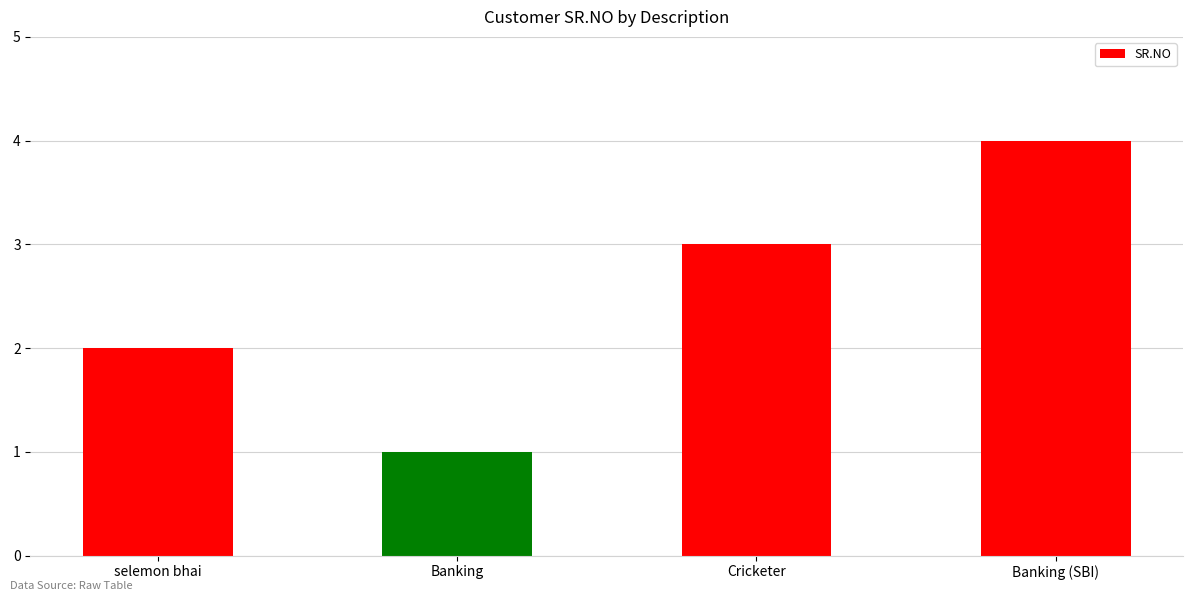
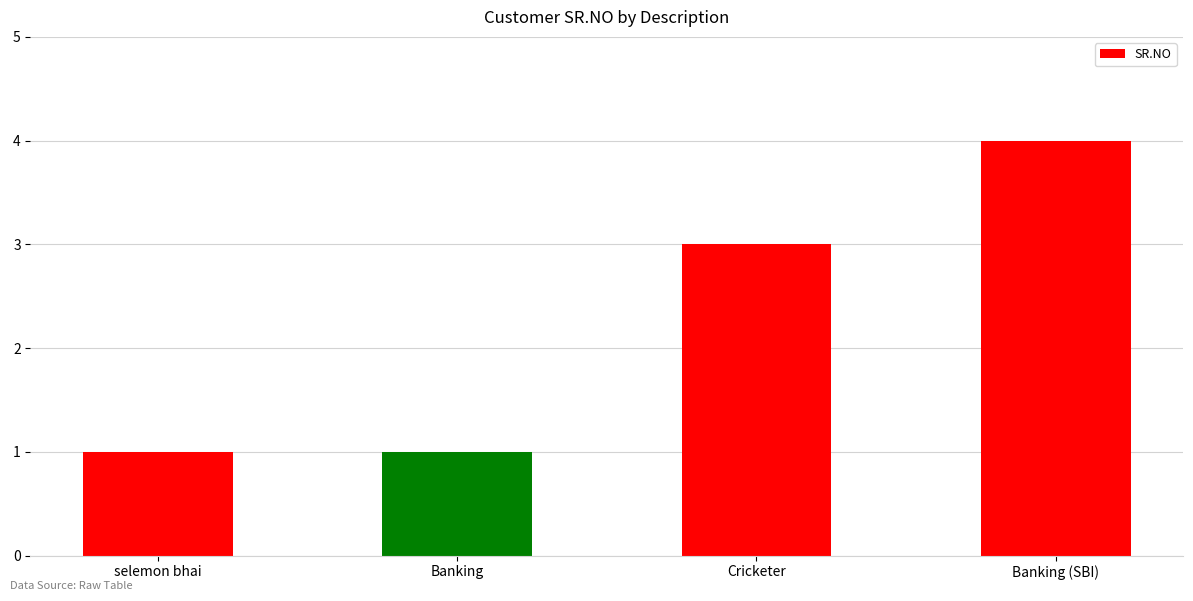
  {
-   "selemon bhai": 2,
+   "selemon bhai": 1,
    "Banking": 1,
    "Cricketer": 3,
    "Banking (SBI)": 4
  }
